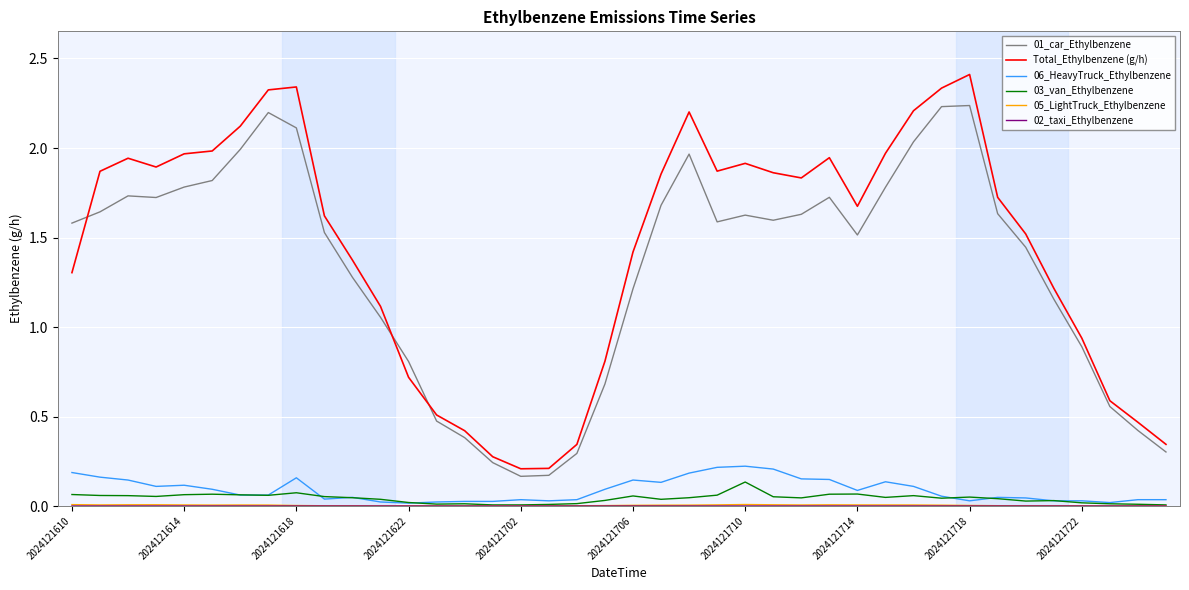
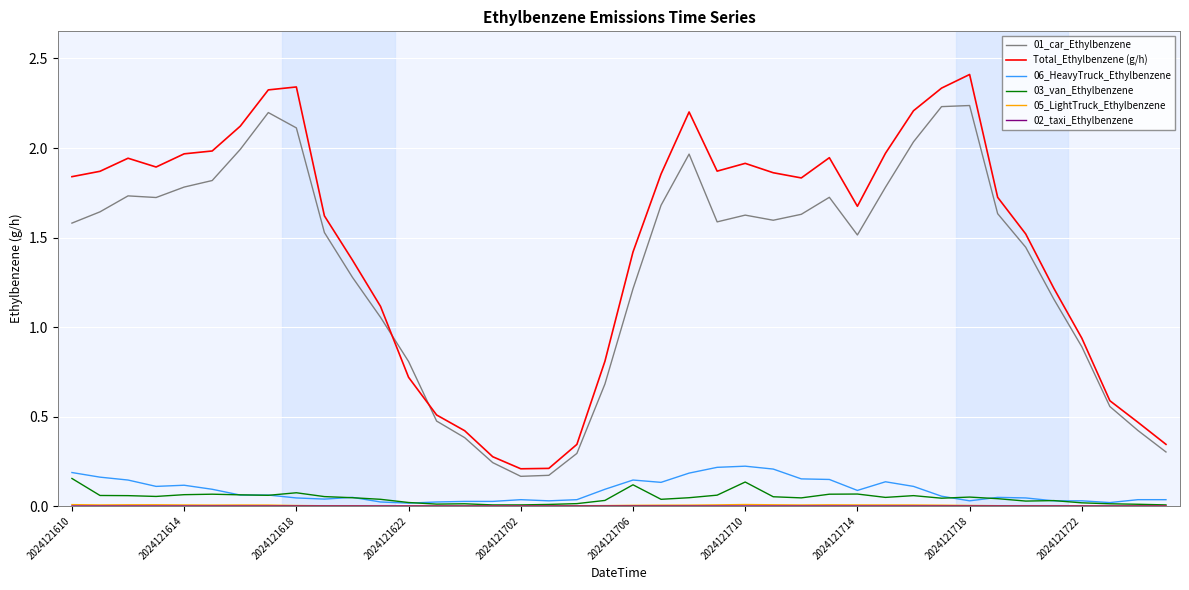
  {
    "01_car_Ethylbenzene": {
      "2024121610": 1.58,
      "2024121614": 1.78,
      "2024121618": 2.11,
      "2024121622": 0.81,
      "2024121702": 0.17,
      "2024121706": 1.21,
      "2024121710": 1.63,
      "2024121714": 1.51,
      "2024121718": 2.24,
      "2024121722": 0.89
    },
    "Total_Ethylbenzene (g/h)": {
-     "2024121610": 1.30,
+     "2024121610": 1.84,
      "2024121614": 1.97,
      "2024121618": 2.34,
      "2024121622": 0.72,
      "2024121702": 0.21,
      "2024121706": 1.42,
      "2024121710": 1.91,
      "2024121714": 1.67,
      "2024121718": 2.41,
      "2024121722": 0.94
    },
    "06_HeavyTruck_Ethylbenzene": {
      "2024121610": 0.19,
      "2024121614": 0.12,
-     "2024121618": 0.16,
+     "2024121618": 0.05,
      "2024121702": 0.04,
      "2024121706": 0.15,
      "2024121710": 0.22,
      "2024121714": 0.09,
      "2024121718": 0.03
    },
    "03_van_Ethylbenzene": {
-     "2024121610": 0.06,
+     "2024121610": 0.15,
      "2024121614": 0.06,
      "2024121618": 0.07,
-     "2024121706": 0.06,
+     "2024121706": 0.12,
      "2024121710": 0.13,
      "2024121714": 0.07,
      "2024121718": 0.05
    }
  }
